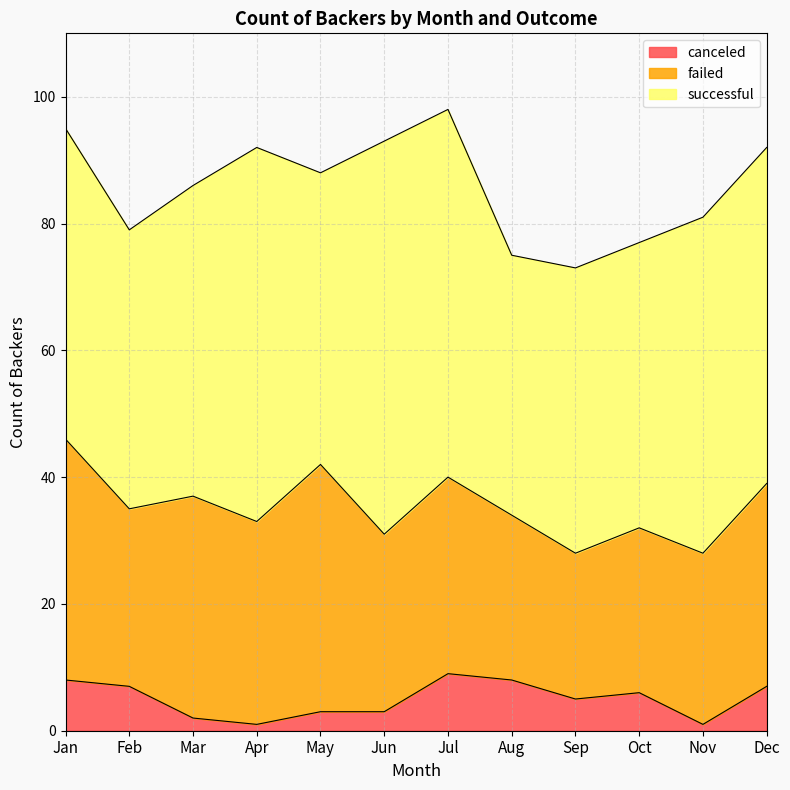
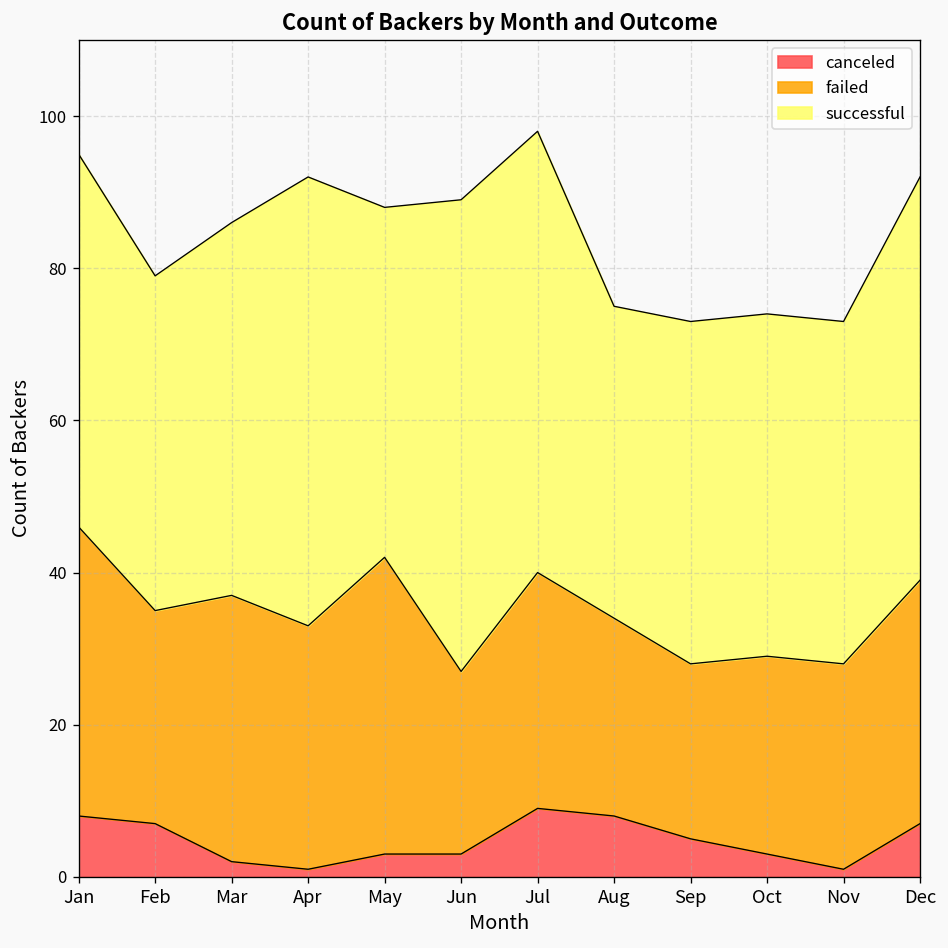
  {
    "canceled": {
      "Jan": 8,
      "Feb": 7,
      "Mar": 2,
      "Apr": 1,
      "May": 3,
      "Jun": 3,
      "Jul": 9,
      "Aug": 8,
      "Sep": 5,
-     "Oct": 6,
+     "Oct": 3,
      "Nov": 1,
      "Dec": 7
    },
    "failed": {
      "Jan": 38,
      "Feb": 28,
      "Mar": 35,
      "Apr": 32,
      "May": 39,
-     "Jun": 28,
+     "Jun": 24,
      "Jul": 31,
      "Aug": 26,
      "Sep": 23,
      "Oct": 26,
      "Nov": 27,
      "Dec": 32
    },
    "successful": {
      "Jan": 49,
      "Feb": 44,
      "Mar": 49,
      "Apr": 59,
      "May": 46,
      "Jun": 62,
      "Jul": 58,
      "Aug": 41,
      "Sep": 45,
      "Oct": 45,
-     "Nov": 53,
+     "Nov": 45,
      "Dec": 53
    }
  }
